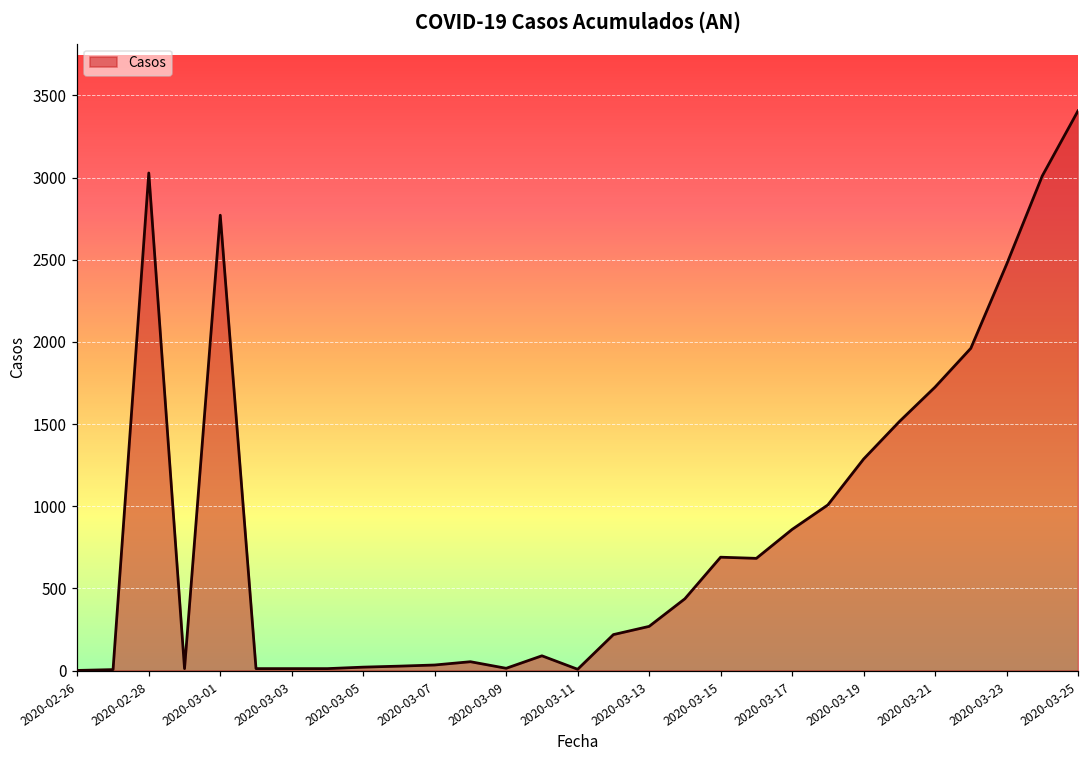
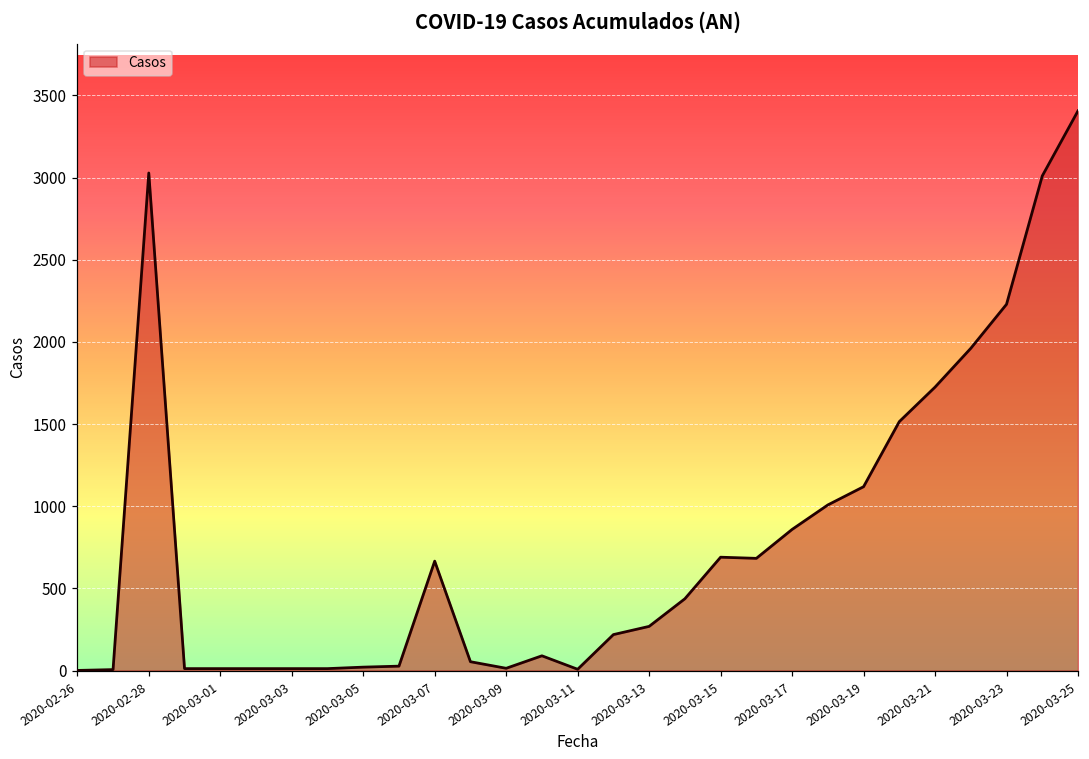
  {
    "2020-02-26": 0,
    "2020-02-28": 3030,
-   "2020-03-01": 2770,
+   "2020-03-01": 10,
    "2020-03-03": 10,
    "2020-03-05": 20,
-   "2020-03-07": 30,
+   "2020-03-07": 670,
    "2020-03-09": 10,
    "2020-03-11": 10,
    "2020-03-13": 270,
    "2020-03-15": 690,
    "2020-03-17": 860,
-   "2020-03-19": 1290,
+   "2020-03-19": 1120,
    "2020-03-21": 1730,
-   "2020-03-23": 2470,
+   "2020-03-23": 2230,
    "2020-03-25": 3410
  }
